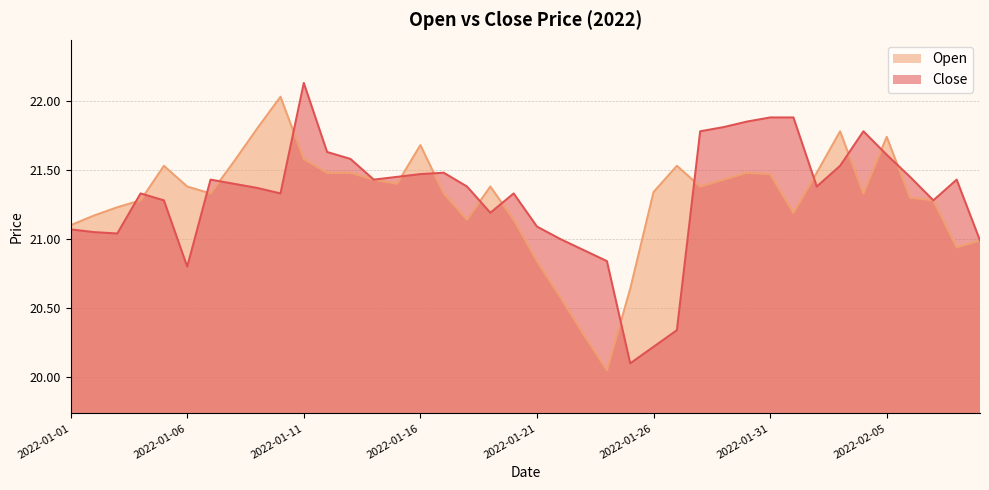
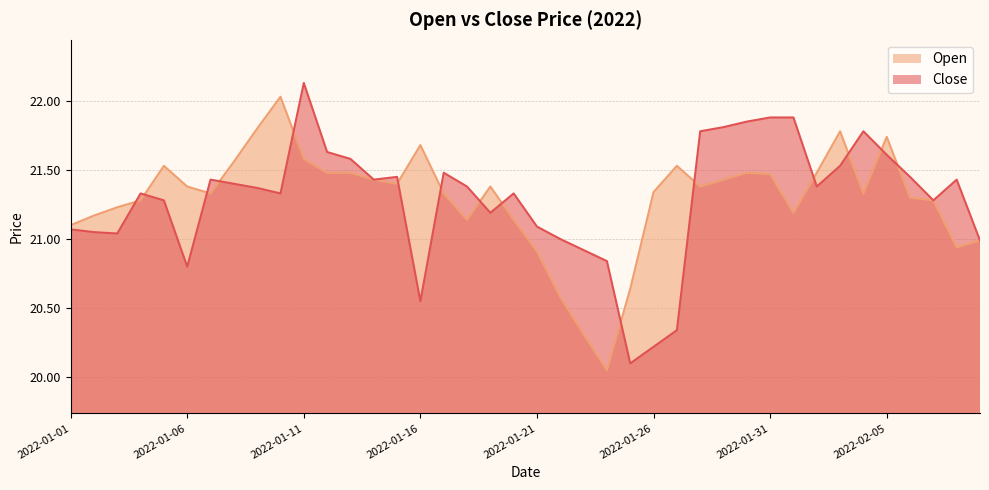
  {
    "Open": {
      "2022-01-01": 21.10,
      "2022-01-06": 21.38,
      "2022-01-11": 21.58,
      "2022-01-16": 21.68,
-     "2022-01-21": 20.84,
+     "2022-01-21": 20.91,
      "2022-01-26": 21.34,
      "2022-01-31": 21.47,
      "2022-02-05": 21.74
    },
    "Close": {
      "2022-01-01": 21.07,
      "2022-01-06": 20.80,
      "2022-01-11": 22.13,
-     "2022-01-16": 21.47,
+     "2022-01-16": 20.55,
      "2022-01-21": 21.09,
      "2022-01-26": 20.22,
      "2022-01-31": 21.88,
      "2022-02-05": 21.61
    }
  }
